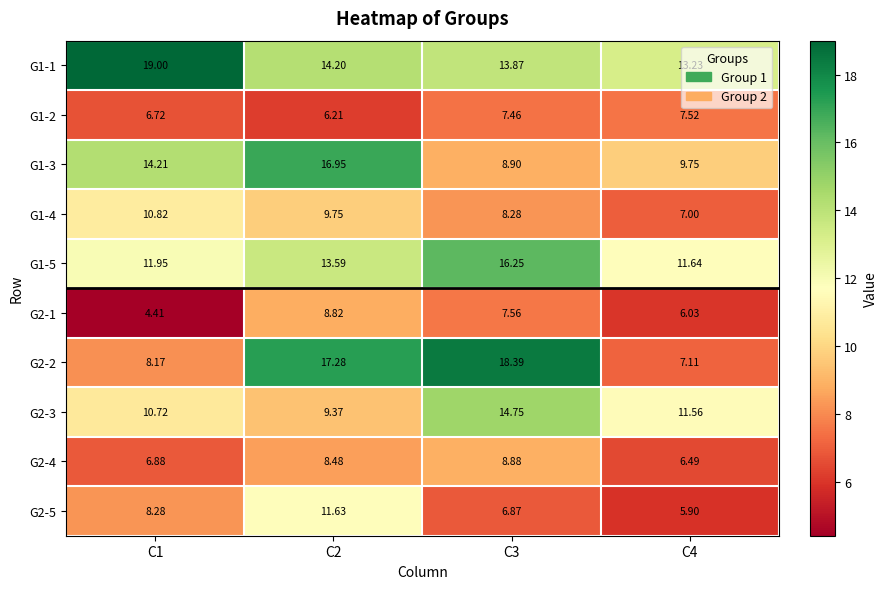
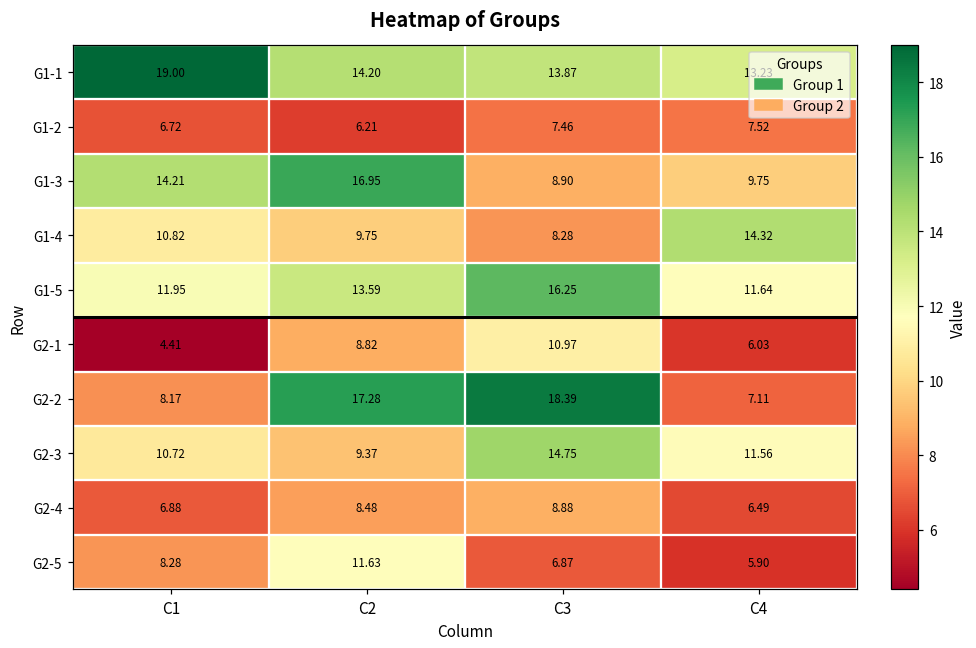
  {
    "G1-1": {
      "C1": 19.00,
      "C2": 14.20,
      "C3": 13.87
    },
    "G1-2": {
      "C1": 6.72,
      "C2": 6.21,
      "C3": 7.46,
      "C4": 7.52
    },
    "G1-3": {
      "C1": 14.21,
      "C2": 16.95,
      "C3": 8.90,
      "C4": 9.75
    },
    "G1-4": {
      "C1": 10.82,
      "C2": 9.75,
      "C3": 8.28,
-     "C4": 7.00
+     "C4": 14.32
    },
    "G1-5": {
      "C1": 11.95,
      "C2": 13.59,
      "C3": 16.25,
      "C4": 11.64
    },
    "G2-1": {
      "C1": 4.41,
      "C2": 8.82,
-     "C3": 7.56,
+     "C3": 10.97,
      "C4": 6.03
    },
    "G2-2": {
      "C1": 8.17,
      "C2": 17.28,
      "C3": 18.39,
      "C4": 7.11
    },
    "G2-3": {
      "C1": 10.72,
      "C2": 9.37,
      "C3": 14.75,
      "C4": 11.56
    },
    "G2-4": {
      "C1": 6.88,
      "C2": 8.48,
      "C3": 8.88,
      "C4": 6.49
    },
    "G2-5": {
      "C1": 8.28,
      "C2": 11.63,
      "C3": 6.87,
      "C4": 5.90
    }
  }
